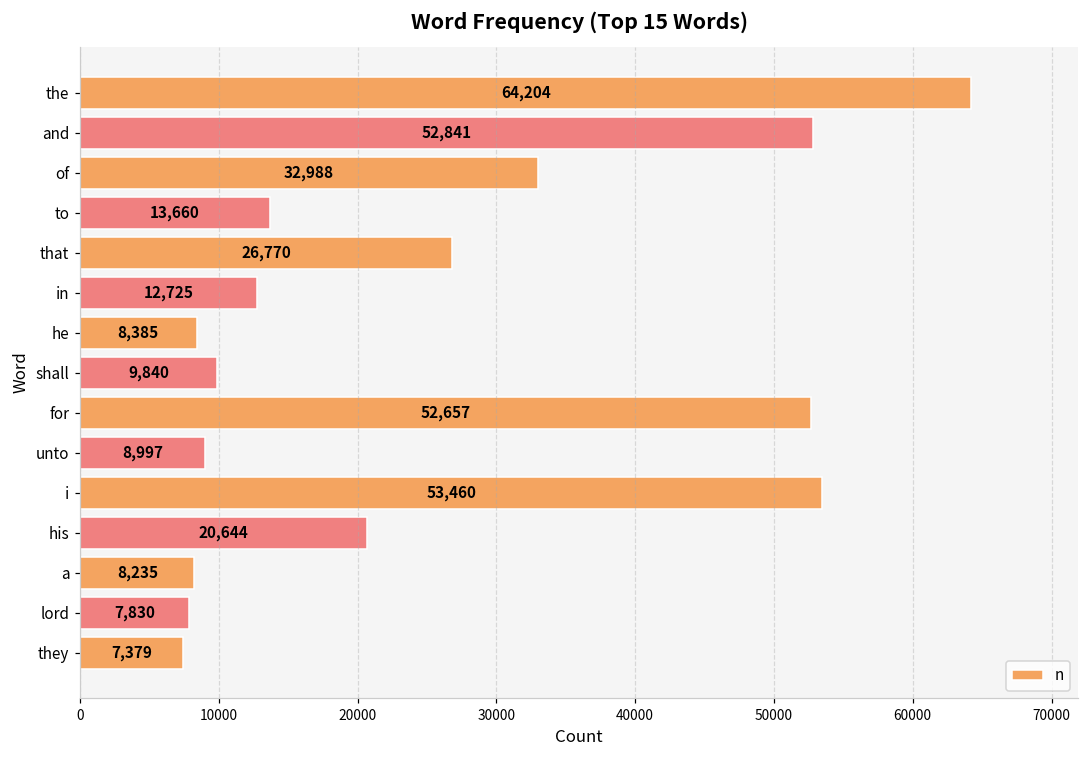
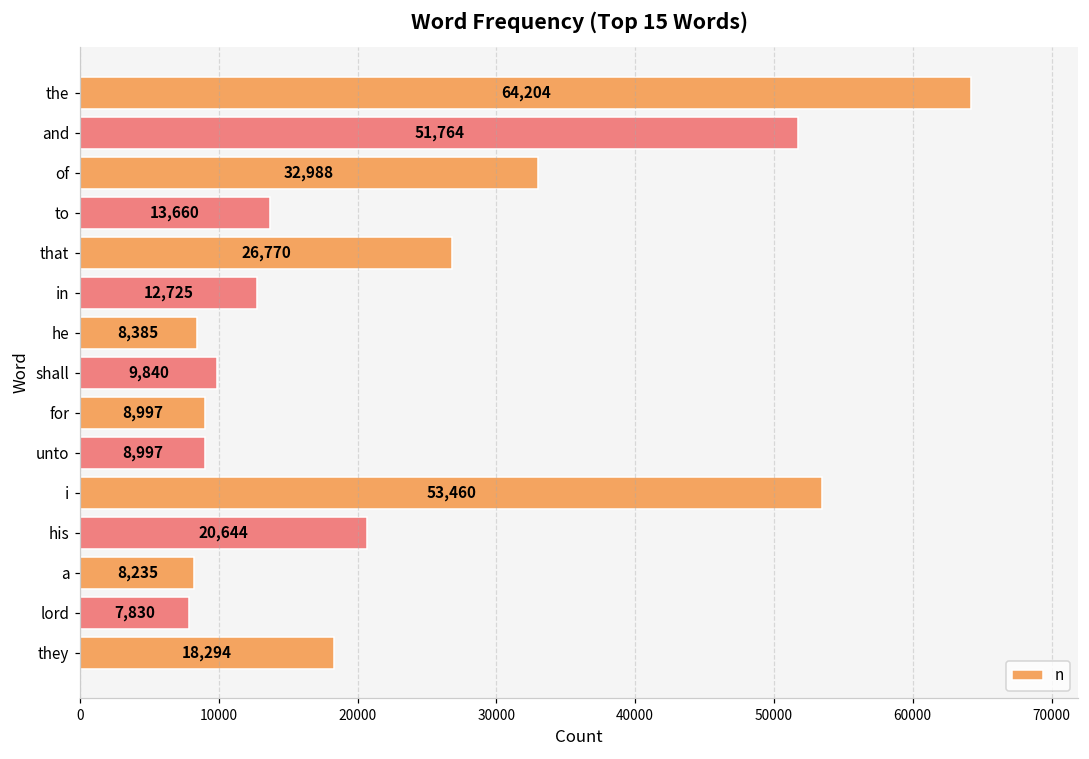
  {
    "the": "64,204",
-   "and": "52,841",
+   "and": "51,764",
    "of": "32,988",
    "to": "13,660",
    "that": "26,770",
    "in": "12,725",
    "he": "8,385",
    "shall": "9,840",
-   "for": "52,657",
+   "for": "8,997",
    "unto": "8,997",
    "i": "53,460",
    "his": "20,644",
    "a": "8,235",
    "lord": "7,830",
-   "they": "7,379"
+   "they": "18,294"
  }
